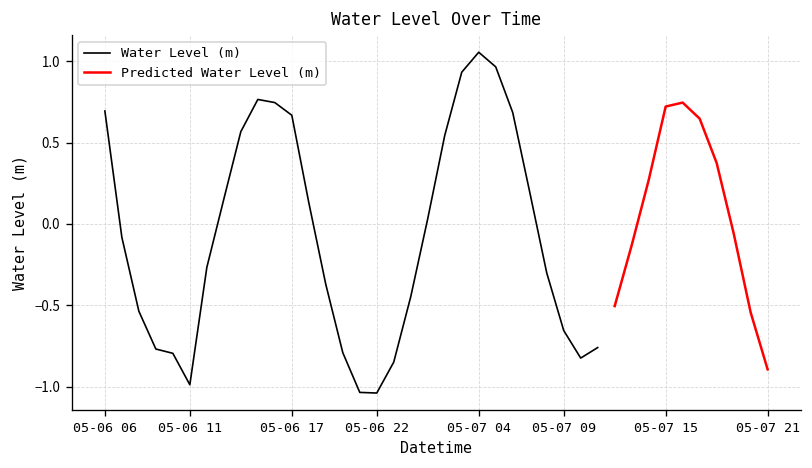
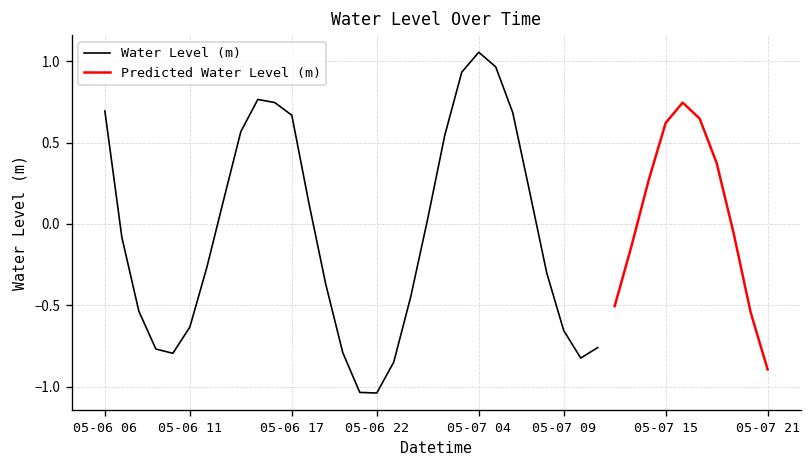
  {
    "Water Level (m)": {
      "05-06 06": 0.69,
-     "05-06 11": -0.99,
+     "05-06 11": -0.63,
      "05-06 17": 0.67,
      "05-06 22": -1.04,
      "05-07 04": 1.06,
      "05-07 09": -0.66
    },
    "Predicted Water Level (m)": {
-     "05-07 15": 0.72,
+     "05-07 15": 0.62,
      "05-07 21": -0.89
    }
  }
